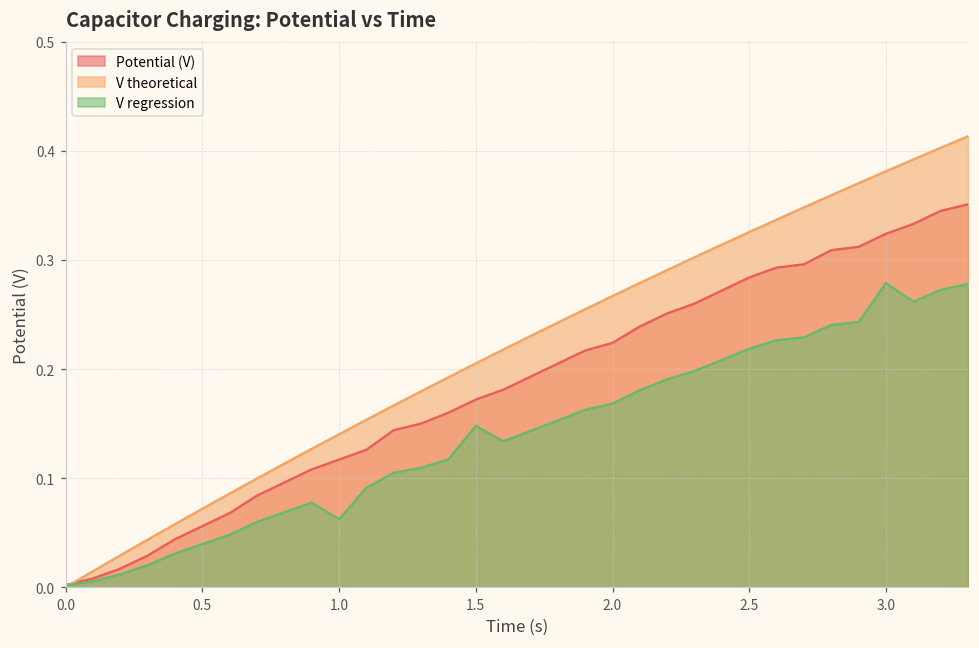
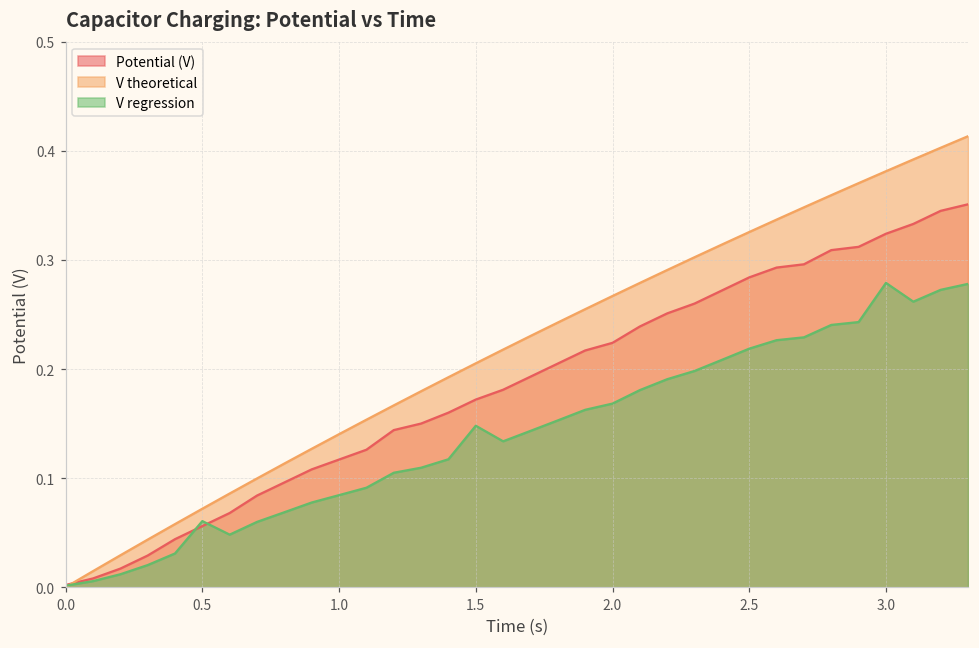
  {
    "V regression": {
-     "0.5": 0.04,
-     "1.0": 0.06,
+     "0.5": 0.06,
+     "1.0": 0.08,
      "1.5": 0.15,
      "2.0": 0.17,
      "2.5": 0.22,
      "3.0": 0.28
    }
  }
